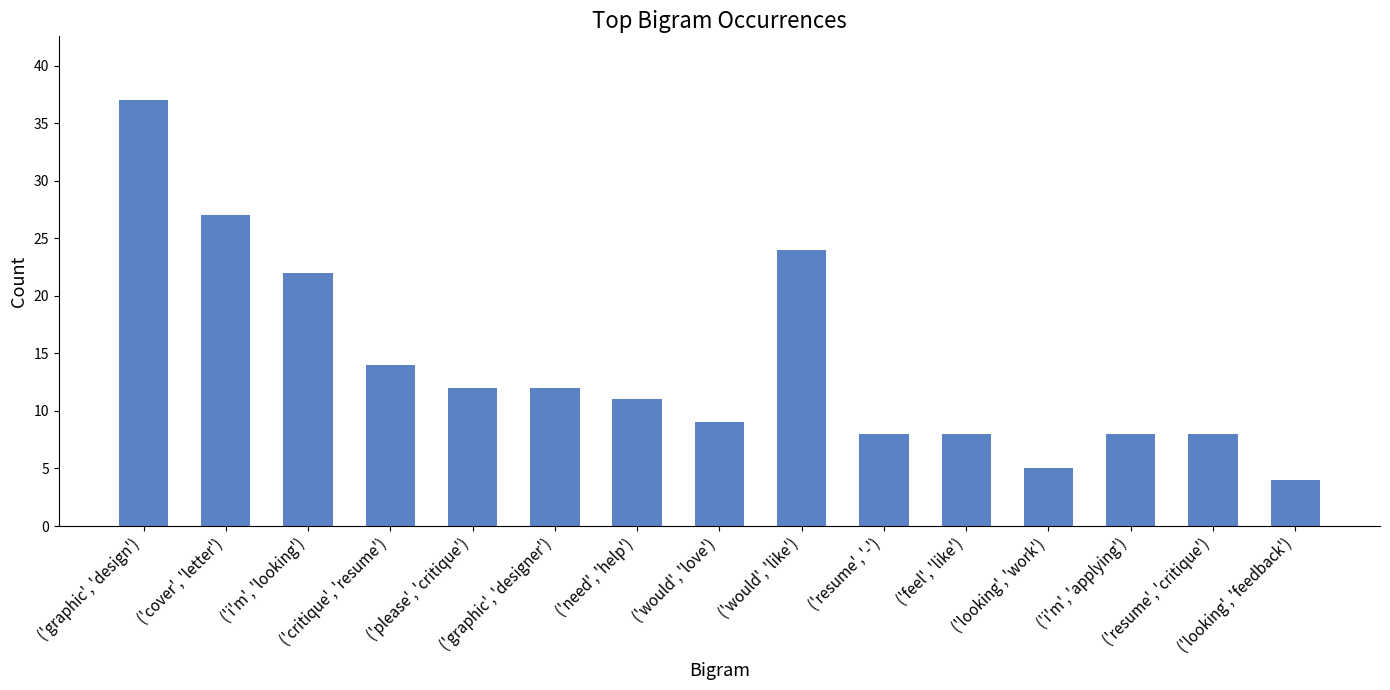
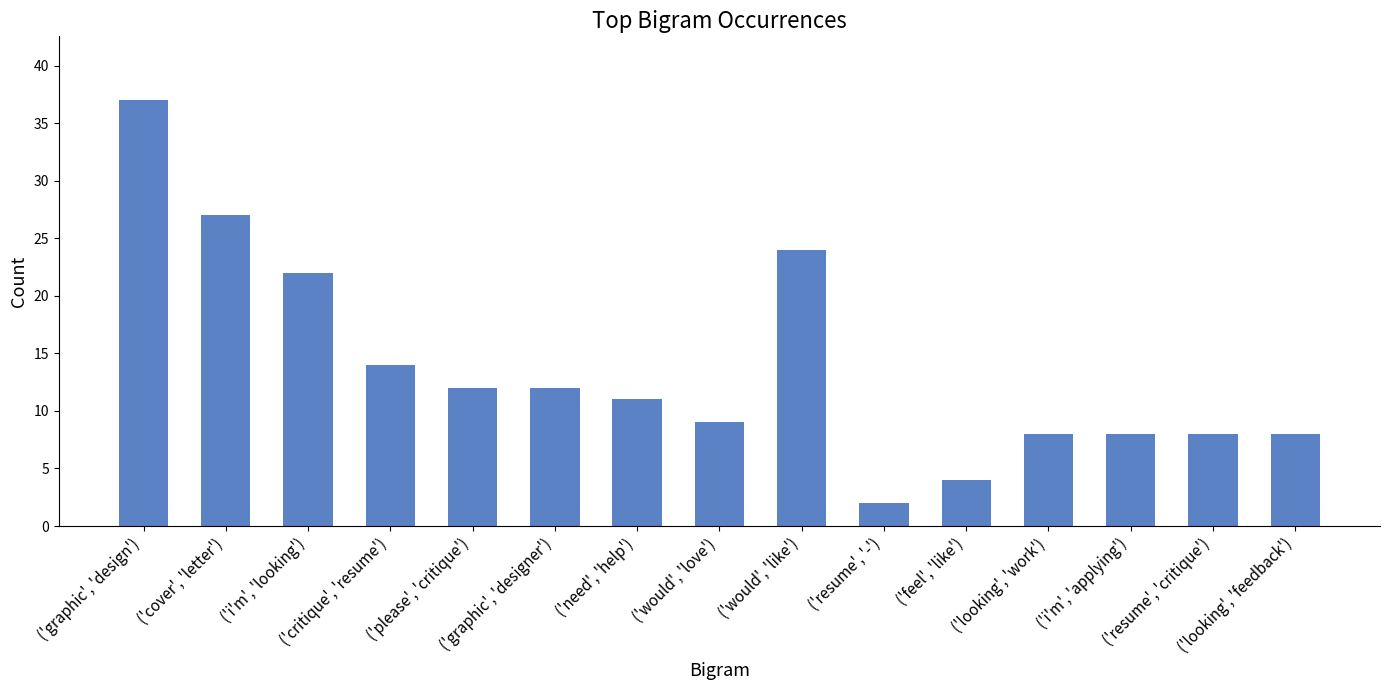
  {
    "('graphic', 'design')": 37,
    "('cover', 'letter')": 27,
    "('i'm', 'looking')": 22,
    "('critique', 'resume')": 14,
    "('please', 'critique')": 12,
    "('graphic', 'designer')": 12,
    "('need', 'help')": 11,
    "('would', 'love')": 9,
    "('would', 'like')": 24,
-   "('resume', '-')": 8,
-   "('feel', 'like')": 8,
-   "('looking', 'work')": 5,
+   "('resume', '-')": 2,
+   "('feel', 'like')": 4,
+   "('looking', 'work')": 8,
    "('i'm', 'applying')": 8,
    "('resume', 'critique')": 8,
-   "('looking', 'feedback')": 4
+   "('looking', 'feedback')": 8
  }
